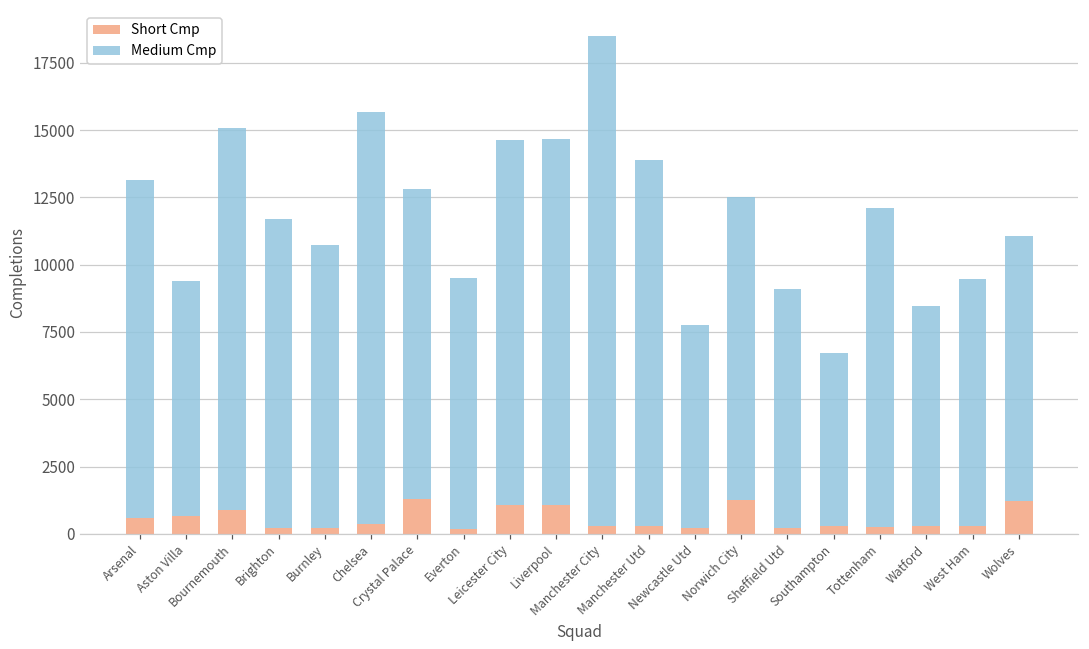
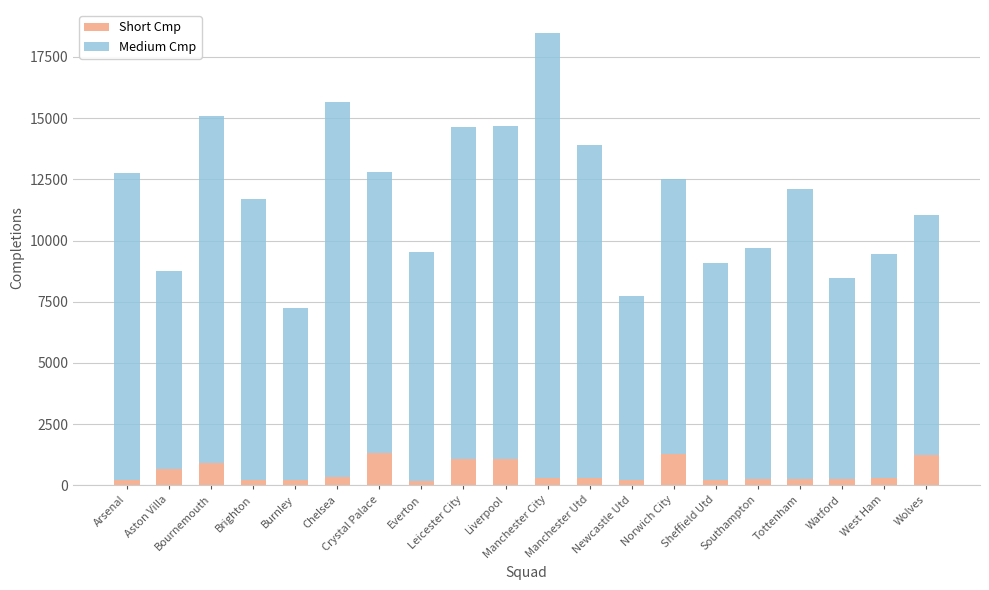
  {
    "Short Cmp": {
-     "Arsenal": 600,
+     "Arsenal": 200,
      "Aston Villa": 700,
      "Bournemouth": 900,
      "Brighton": 200,
      "Burnley": 200,
      "Chelsea": 400,
      "Crystal Palace": 1300,
      "Everton": 200,
      "Leicester City": 1100,
      "Liverpool": 1100,
      "Manchester City": 300,
      "Manchester Utd": 300,
      "Newcastle Utd": 200,
      "Norwich City": 1300,
      "Sheffield Utd": 200,
      "Southampton": 300,
      "Tottenham": 300,
      "Watford": 300,
      "West Ham": 300,
      "Wolves": 1200
    },
    "Medium Cmp": {
      "Arsenal": 12500,
-     "Aston Villa": 8700,
+     "Aston Villa": 8100,
      "Bournemouth": 14200,
      "Brighton": 11500,
-     "Burnley": 10500,
+     "Burnley": 7000,
      "Chelsea": 15300,
      "Crystal Palace": 11500,
      "Everton": 9300,
      "Leicester City": 13500,
      "Liverpool": 13600,
      "Manchester City": 18200,
      "Manchester Utd": 13600,
      "Newcastle Utd": 7500,
      "Norwich City": 11200,
      "Sheffield Utd": 8900,
-     "Southampton": 6400,
+     "Southampton": 9400,
      "Tottenham": 11800,
      "Watford": 8200,
      "West Ham": 9200,
      "Wolves": 9800
    }
  }
